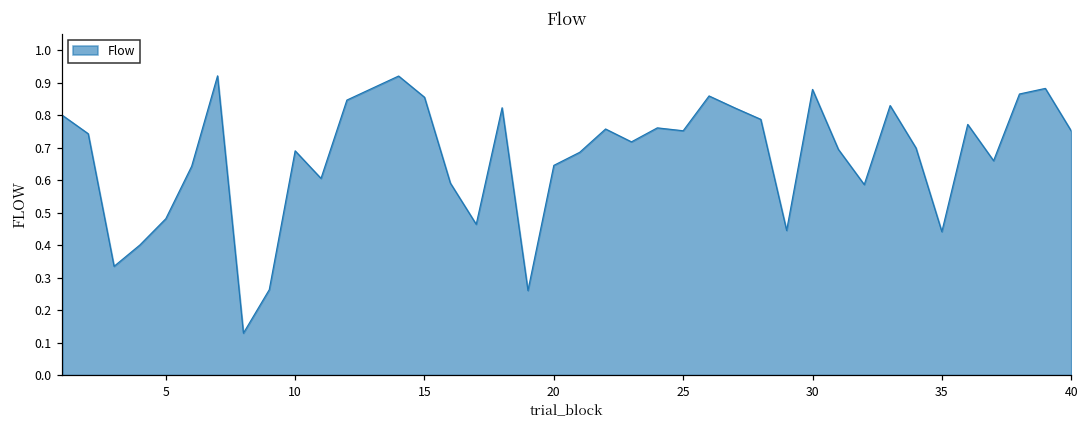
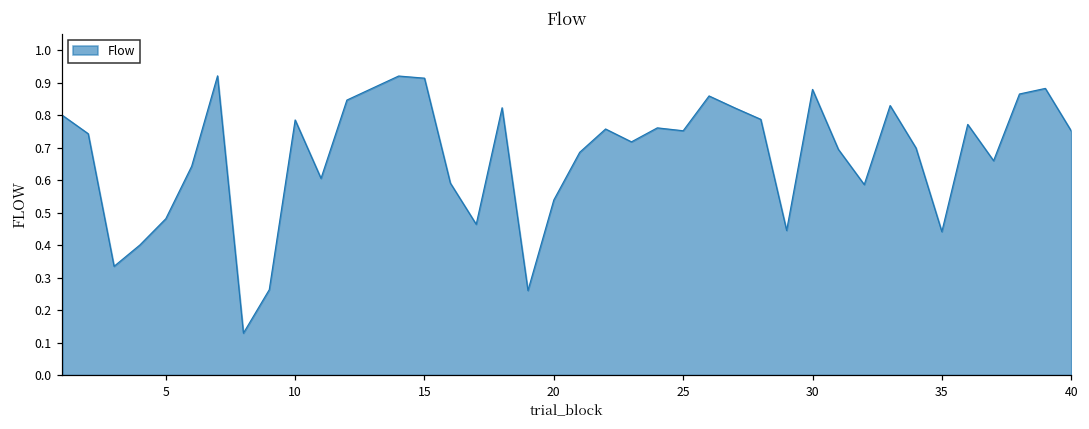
  {
    "5": 0.48,
-   "10": 0.69,
-   "15": 0.85,
-   "20": 0.65,
+   "10": 0.78,
+   "15": 0.91,
+   "20": 0.54,
    "25": 0.75,
    "30": 0.88,
    "35": 0.44,
    "40": 0.75
  }
